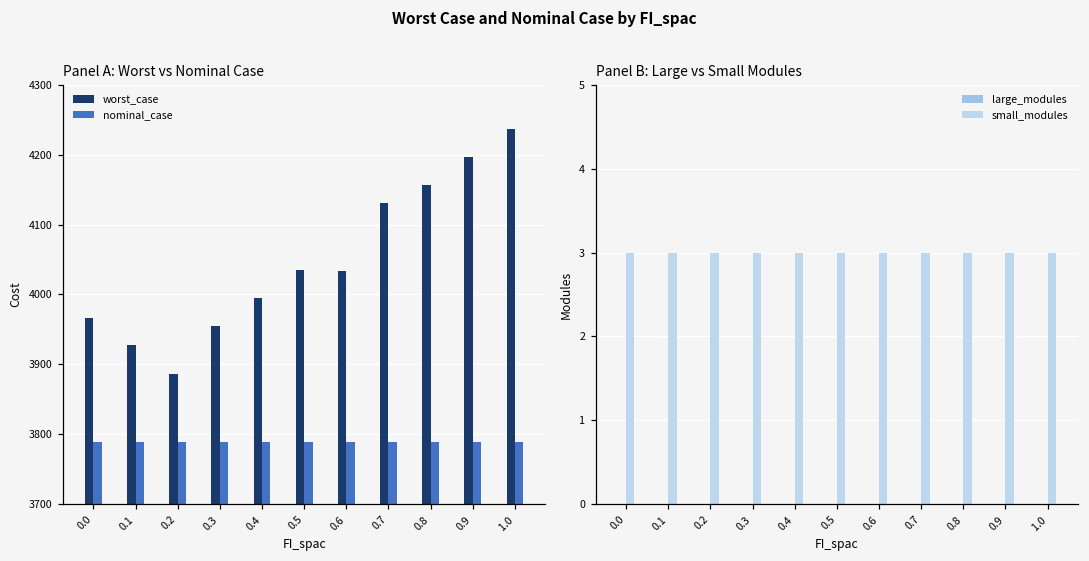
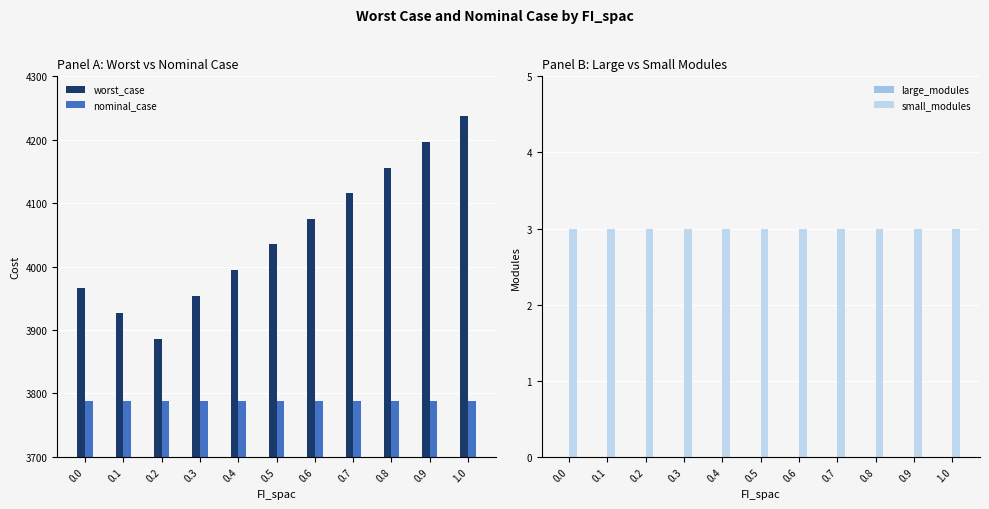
  {
    "Panel A: Worst vs Nominal Case": {
      "worst_case": {
        "0.0": 3970,
        "0.1": 3930,
        "0.2": 3890,
        "0.3": 3950,
        "0.4": 3990,
        "0.5": 4040,
-       "0.6": 4030,
-       "0.7": 4130,
+       "0.6": 4080,
+       "0.7": 4120,
        "0.8": 4160,
        "0.9": 4200,
        "1.0": 4240
      },
      "nominal_case": {
        "0.0": 3790,
        "0.1": 3790,
        "0.2": 3790,
        "0.3": 3790,
        "0.4": 3790,
        "0.5": 3790,
        "0.6": 3790,
        "0.7": 3790,
        "0.8": 3790,
        "0.9": 3790,
        "1.0": 3790
      }
    }
  }
